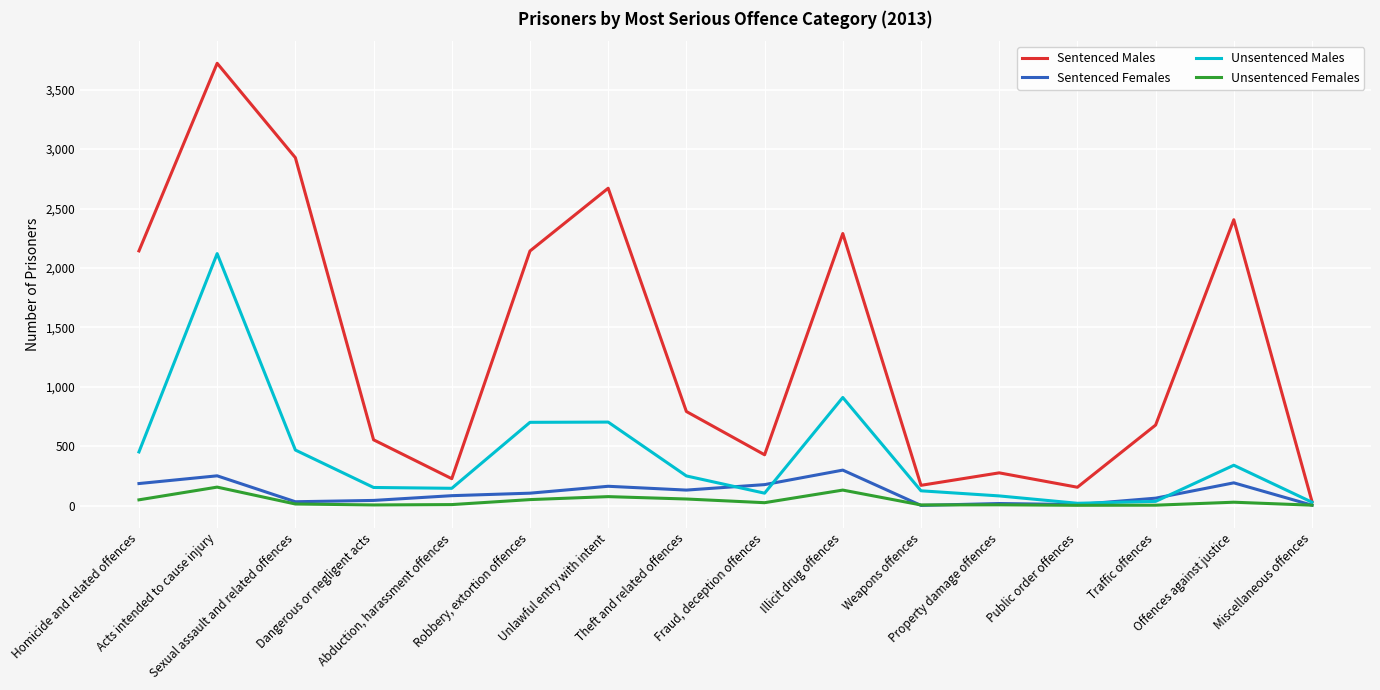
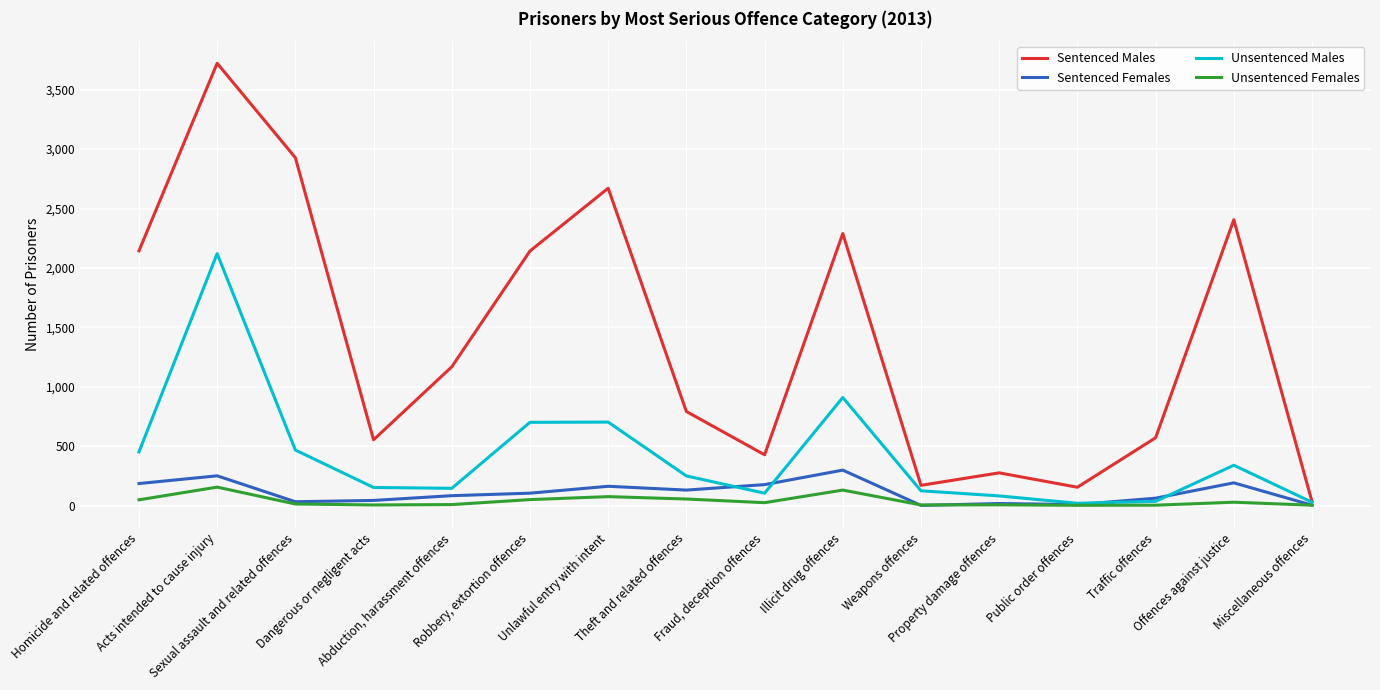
  {
    "Sentenced Males": {
      "Homicide and related offences": "2,140",
      "Acts intended to cause injury": "3,720",
      "Sexual assault and related offences": "2,930",
      "Dangerous or negligent acts": "560",
-     "Abduction, harassment offences": "230",
+     "Abduction, harassment offences": "1,170",
      "Robbery, extortion offences": "2,140",
      "Unlawful entry with intent": "2,670",
      "Theft and related offences": "790",
      "Fraud, deception offences": "430",
      "Illicit drug offences": "2,290",
      "Weapons offences": "170",
      "Property damage offences": "280",
      "Public order offences": "160",
-     "Traffic offences": "680",
+     "Traffic offences": "570",
      "Offences against justice": "2,410"
    },
    "Sentenced Females": {
      "Homicide and related offences": "190",
      "Acts intended to cause injury": "250",
      "Dangerous or negligent acts": "50",
      "Abduction, harassment offences": "90",
      "Robbery, extortion offences": "110",
      "Unlawful entry with intent": "160",
      "Theft and related offences": "130",
      "Fraud, deception offences": "180",
      "Illicit drug offences": "300",
      "Traffic offences": "60",
      "Offences against justice": "190"
    },
    "Unsentenced Males": {
      "Homicide and related offences": "450",
      "Acts intended to cause injury": "2,120",
      "Sexual assault and related offences": "470",
      "Dangerous or negligent acts": "150",
      "Abduction, harassment offences": "150",
      "Robbery, extortion offences": "700",
      "Unlawful entry with intent": "700",
      "Theft and related offences": "250",
      "Fraud, deception offences": "110",
      "Illicit drug offences": "910",
      "Weapons offences": "130",
      "Property damage offences": "80",
      "Traffic offences": "40",
      "Offences against justice": "340"
    },
    "Unsentenced Females": {
      "Homicide and related offences": "50",
      "Acts intended to cause injury": "160",
      "Dangerous or negligent acts": "10",
      "Abduction, harassment offences": "10",
      "Robbery, extortion offences": "50",
      "Unlawful entry with intent": "80",
      "Theft and related offences": "60",
      "Fraud, deception offences": "30",
      "Illicit drug offences": "130",
      "Traffic offences": "10",
      "Offences against justice": "30"
    }
  }
